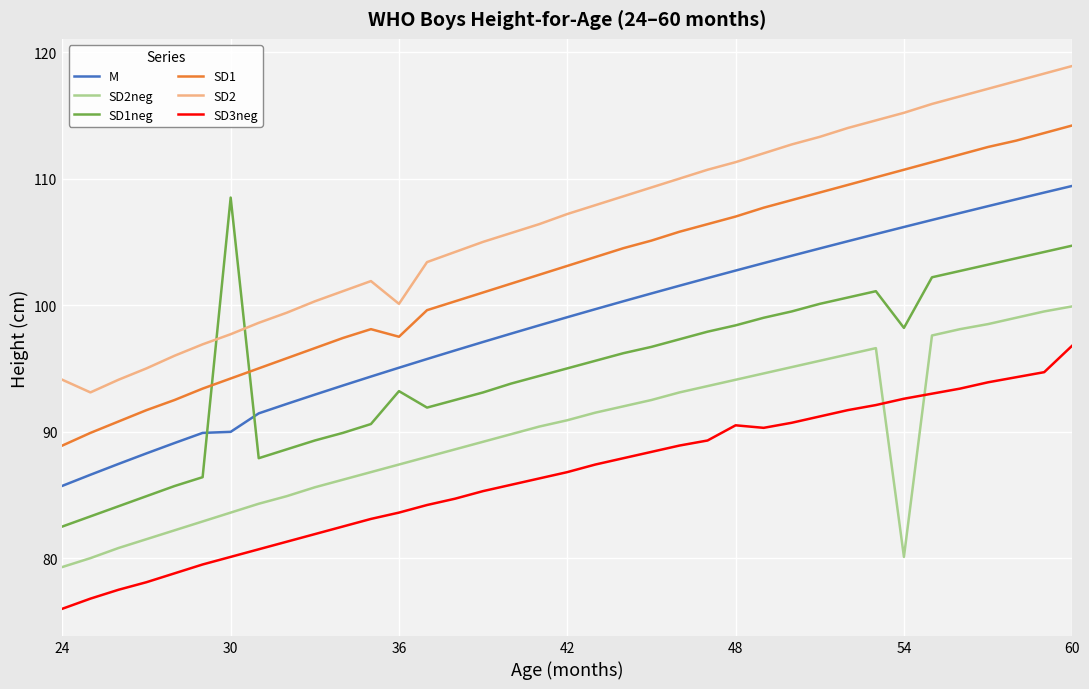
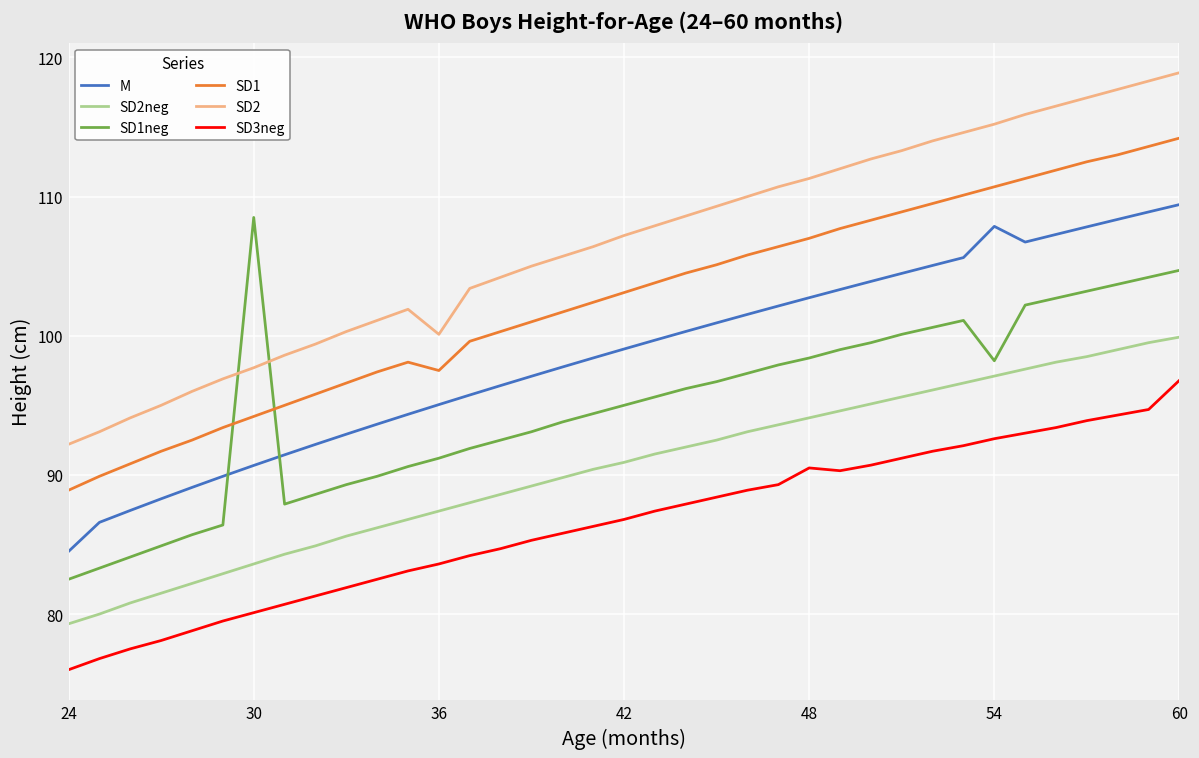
  {
    "M": {
-     "24": 85.7,
-     "30": 90.0,
+     "24": 84.5,
+     "30": 90.7,
      "36": 95.1,
      "42": 99.0,
      "48": 102.7,
-     "54": 106.2,
+     "54": 107.9,
      "60": 109.4
    },
    "SD2neg": {
      "24": 79.3,
      "30": 83.6,
      "36": 87.4,
      "42": 90.9,
      "48": 94.1,
-     "54": 80.1,
+     "54": 97.1,
      "60": 99.9
    },
    "SD1neg": {
      "24": 82.5,
      "30": 108.5,
-     "36": 93.2,
+     "36": 91.2,
      "42": 95.0,
      "48": 98.4,
      "54": 98.2,
      "60": 104.7
    },
    "SD1": {
      "24": 88.9,
      "30": 94.2,
      "36": 97.5,
      "42": 103.1,
      "48": 107.0,
      "54": 110.7,
      "60": 114.2
    },
    "SD2": {
-     "24": 94.1,
+     "24": 92.2,
      "30": 97.7,
      "36": 100.1,
      "42": 107.2,
      "48": 111.3,
      "54": 115.2,
      "60": 118.9
    },
    "SD3neg": {
      "24": 76.0,
      "30": 80.1,
      "36": 83.6,
      "42": 86.8,
      "48": 90.5,
      "54": 92.6,
      "60": 96.8
    }
  }
